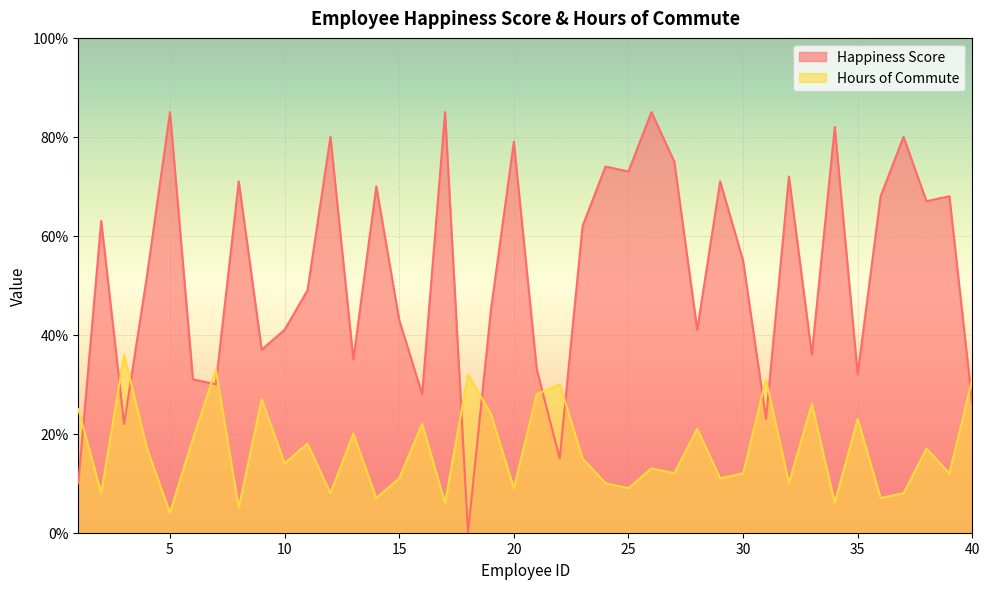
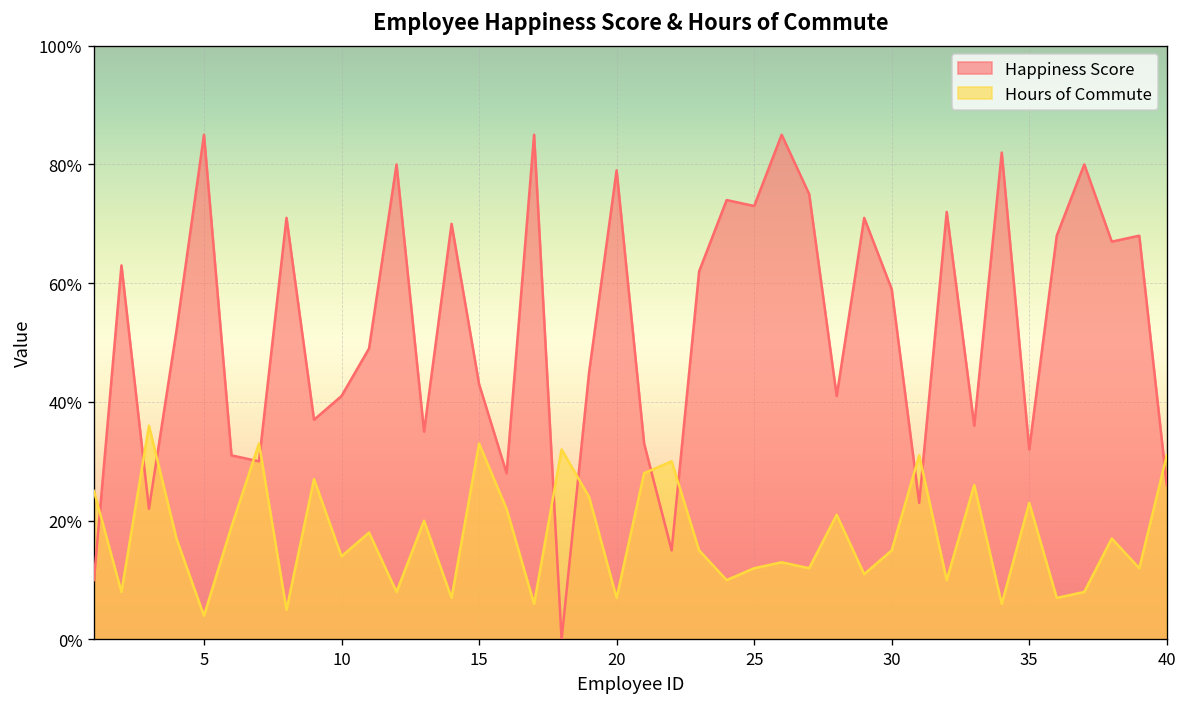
  {
    "Happiness Score": {
      "5": "85%",
      "10": "41%",
      "15": "43%",
      "20": "79%",
      "25": "73%",
-     "30": "55%",
+     "30": "59%",
      "35": "32%",
      "40": "26%"
    },
    "Hours of Commute": {
      "5": "4%",
      "10": "14%",
-     "15": "11%",
-     "20": "9%",
-     "25": "9%",
-     "30": "12%",
+     "15": "33%",
+     "20": "7%",
+     "25": "12%",
+     "30": "15%",
      "35": "23%",
      "40": "31%"
    }
  }
